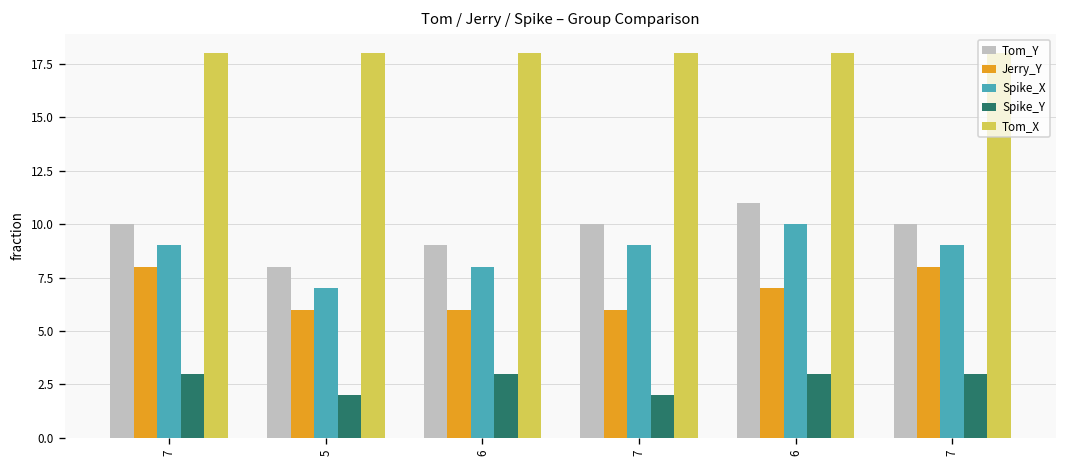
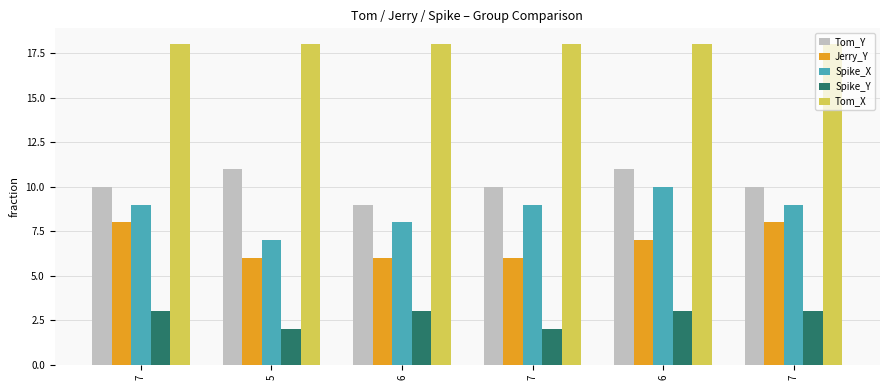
  {
    "Tom_Y": {
-     "5": 8
+     "5": 11
    },
    "Jerry_Y": {
      "5": 6
    },
    "Spike_X": {
      "5": 7
    },
    "Spike_Y": {
      "5": 2
    },
    "Tom_X": {
      "5": 18
    }
  }
